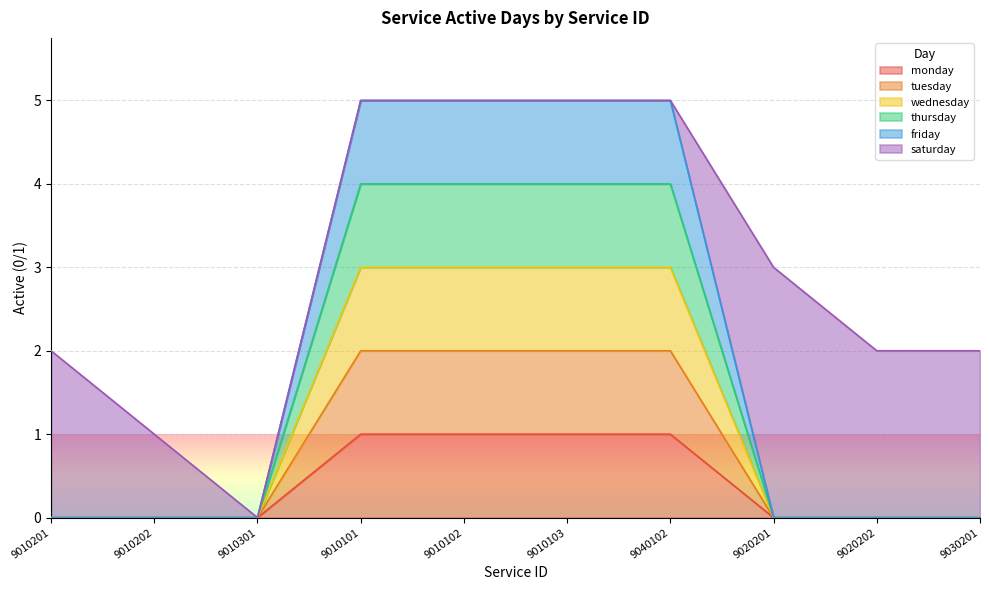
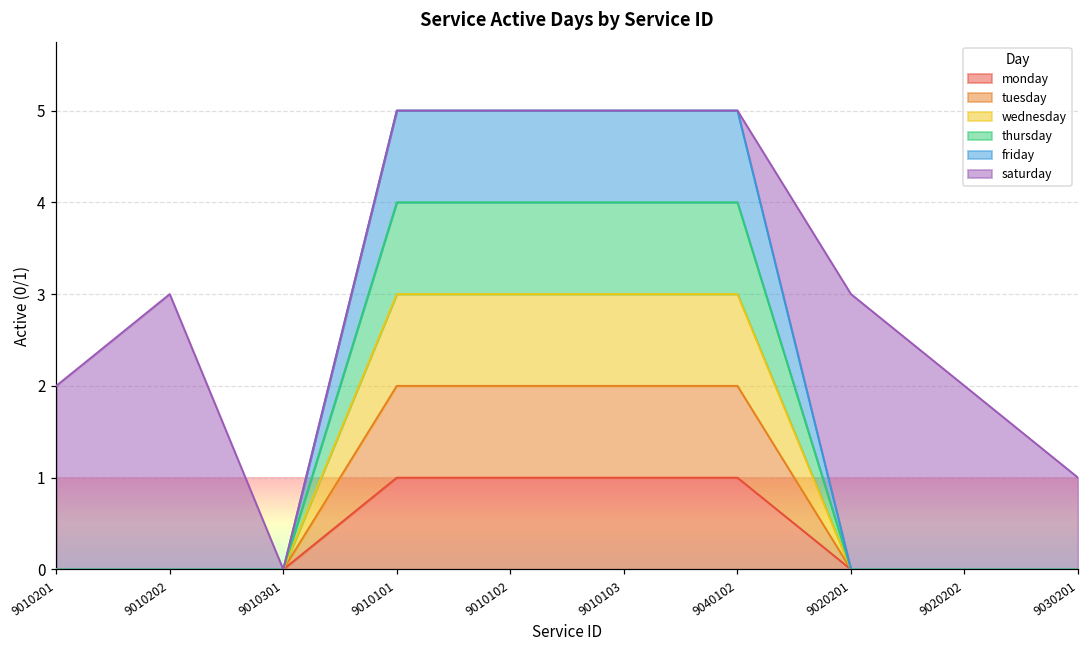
  {
    "thursday": {
      "9010101": 1,
      "9010102": 1,
      "9010103": 1,
      "9040102": 1
    },
    "saturday": {
      "9010201": 2,
-     "9010202": 1,
+     "9010202": 3,
      "9020201": 3,
      "9020202": 2,
-     "9030201": 2
+     "9030201": 1
    }
  }
